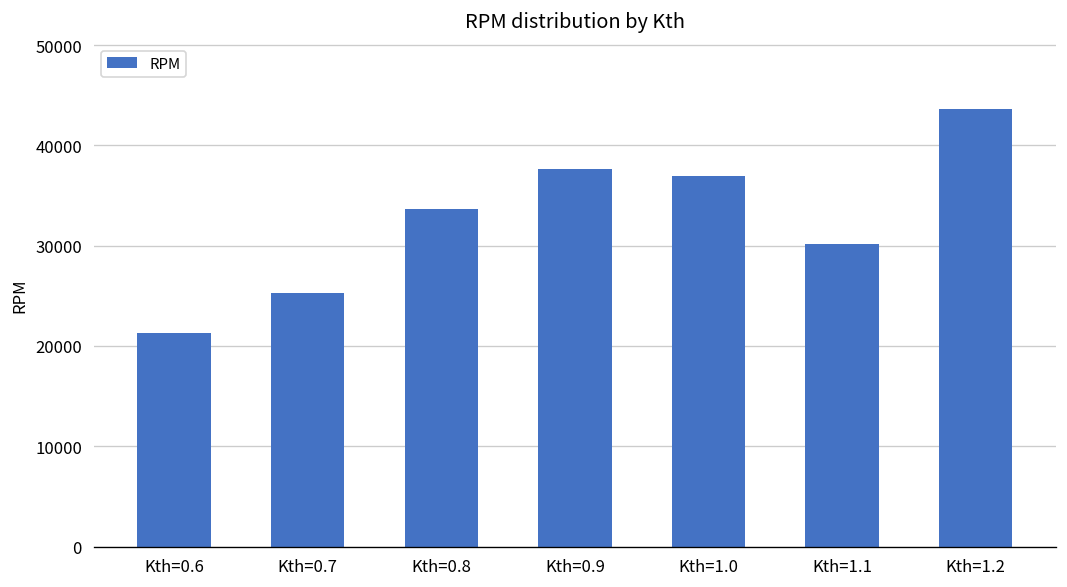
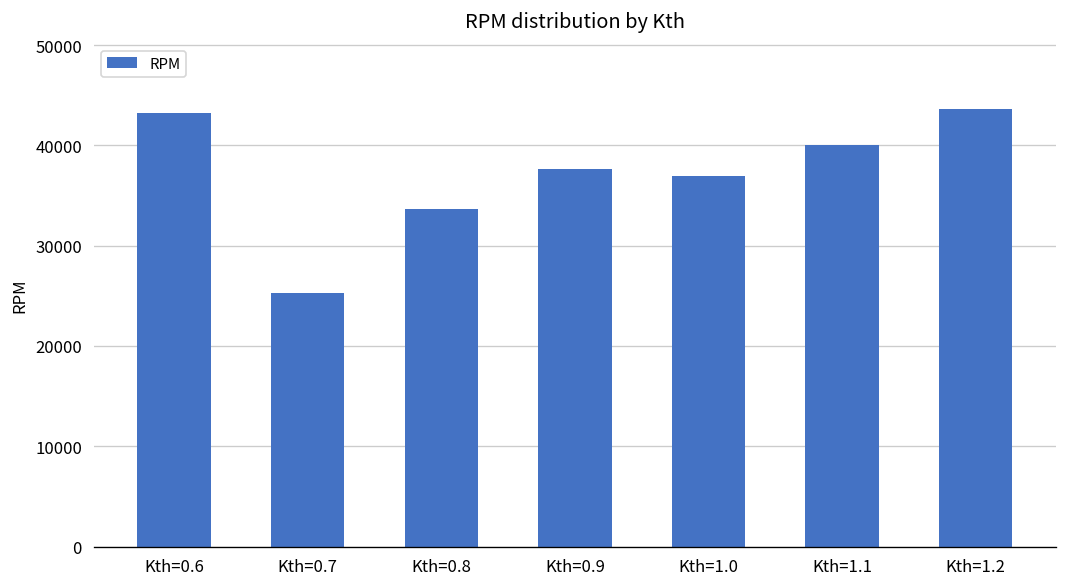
  {
-   "Kth=0.6": 21000,
+   "Kth=0.6": 43000,
    "Kth=0.7": 25000,
    "Kth=0.8": 34000,
    "Kth=0.9": 38000,
    "Kth=1.0": 37000,
-   "Kth=1.1": 30000,
+   "Kth=1.1": 40000,
    "Kth=1.2": 44000
  }
